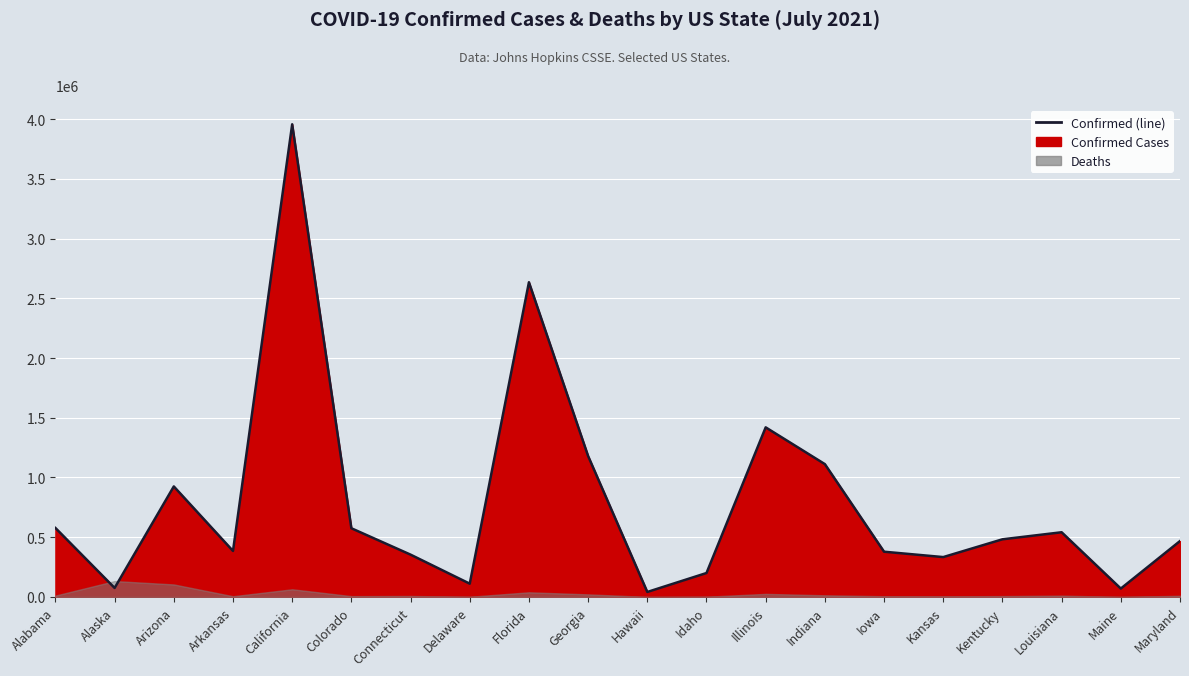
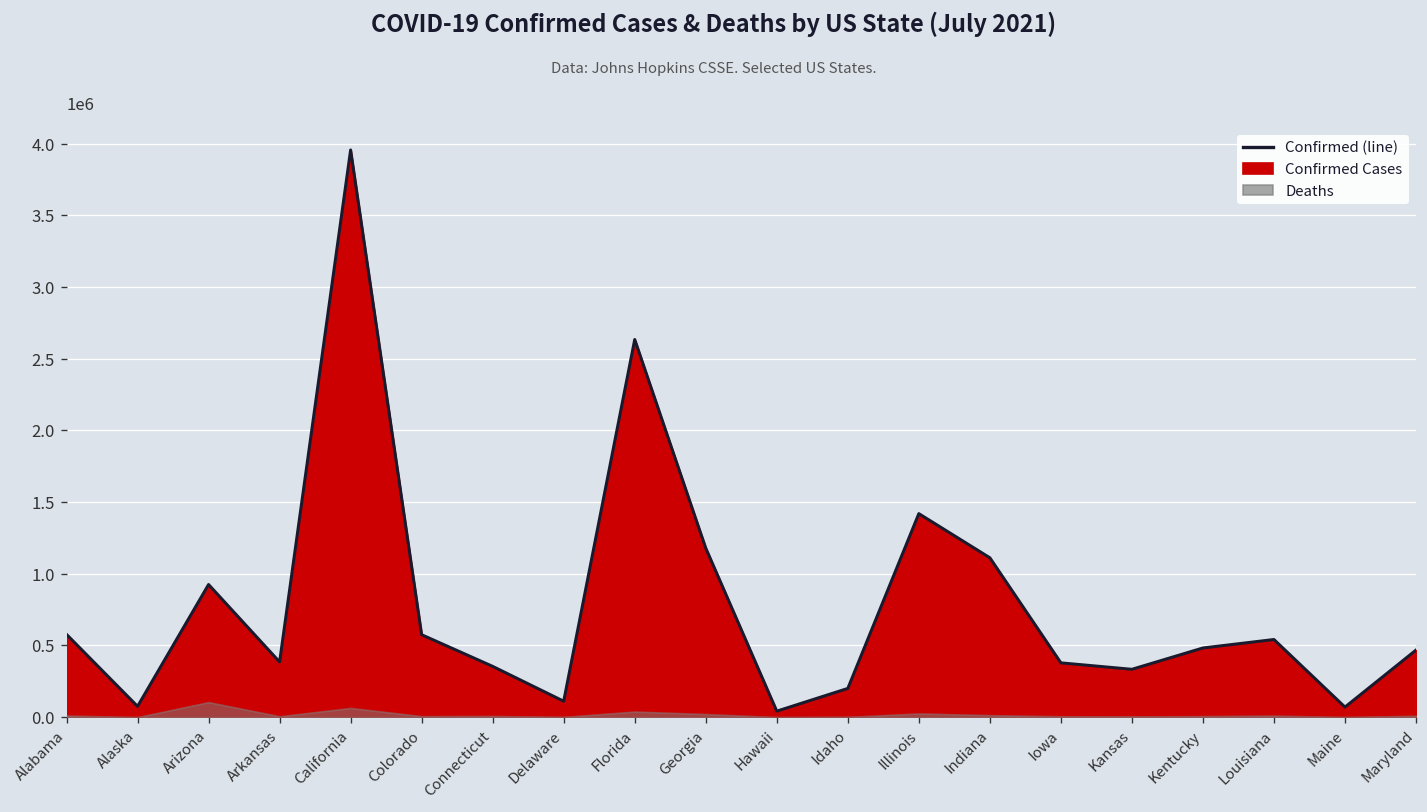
  {
    "Confirmed Cases": {
      "Alabama": 580000,
      "Alaska": 80000,
      "Arizona": 930000,
      "Arkansas": 390000,
      "California": 3960000,
      "Colorado": 580000,
      "Connecticut": 350000,
      "Delaware": 110000,
      "Florida": 2630000,
      "Georgia": 1180000,
      "Hawaii": 40000,
      "Idaho": 200000,
      "Illinois": 1420000,
      "Indiana": 1110000,
      "Iowa": 380000,
      "Kansas": 330000,
      "Kentucky": 480000,
      "Louisiana": 540000,
      "Maine": 70000,
      "Maryland": 470000
    },
    "Deaths": {
-     "Alaska": 130000,
+     "Alaska": 0,
      "Arizona": 100000,
      "California": 60000,
      "Florida": 40000,
      "Georgia": 20000,
      "Illinois": 30000
    }
  }
